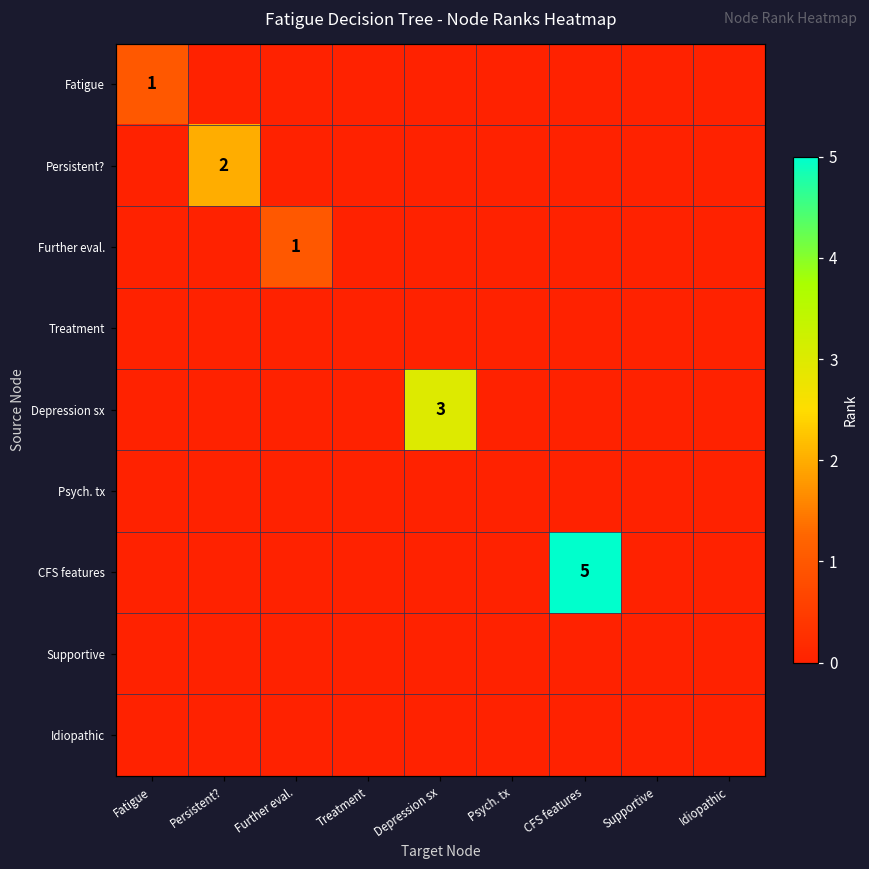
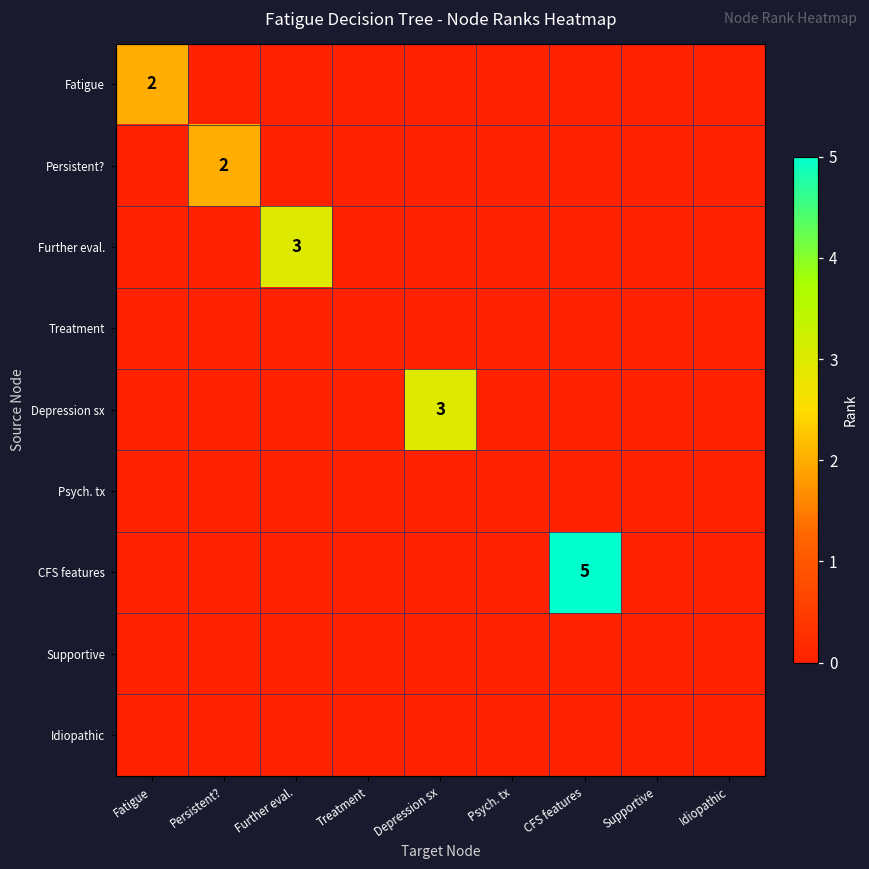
  {
    "Fatigue": {
-     "Fatigue": 1
+     "Fatigue": 2
    },
    "Persistent?": {
      "Persistent?": 2
    },
    "Further eval.": {
-     "Further eval.": 1
+     "Further eval.": 3
    },
    "Depression sx": {
      "Depression sx": 3
    },
    "CFS features": {
      "CFS features": 5
    }
  }
